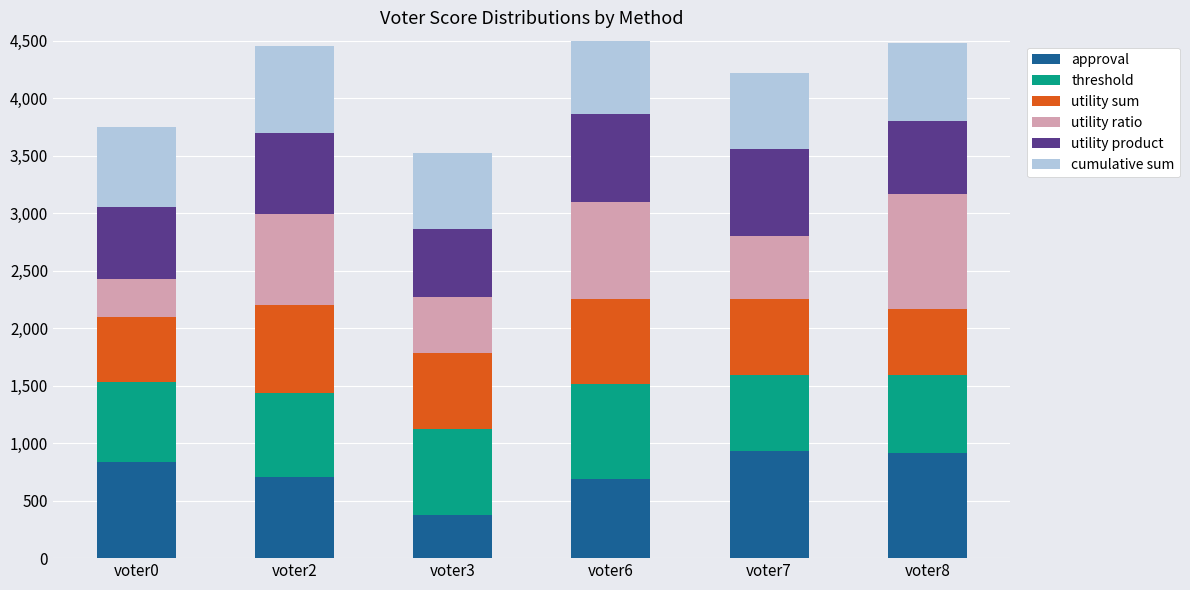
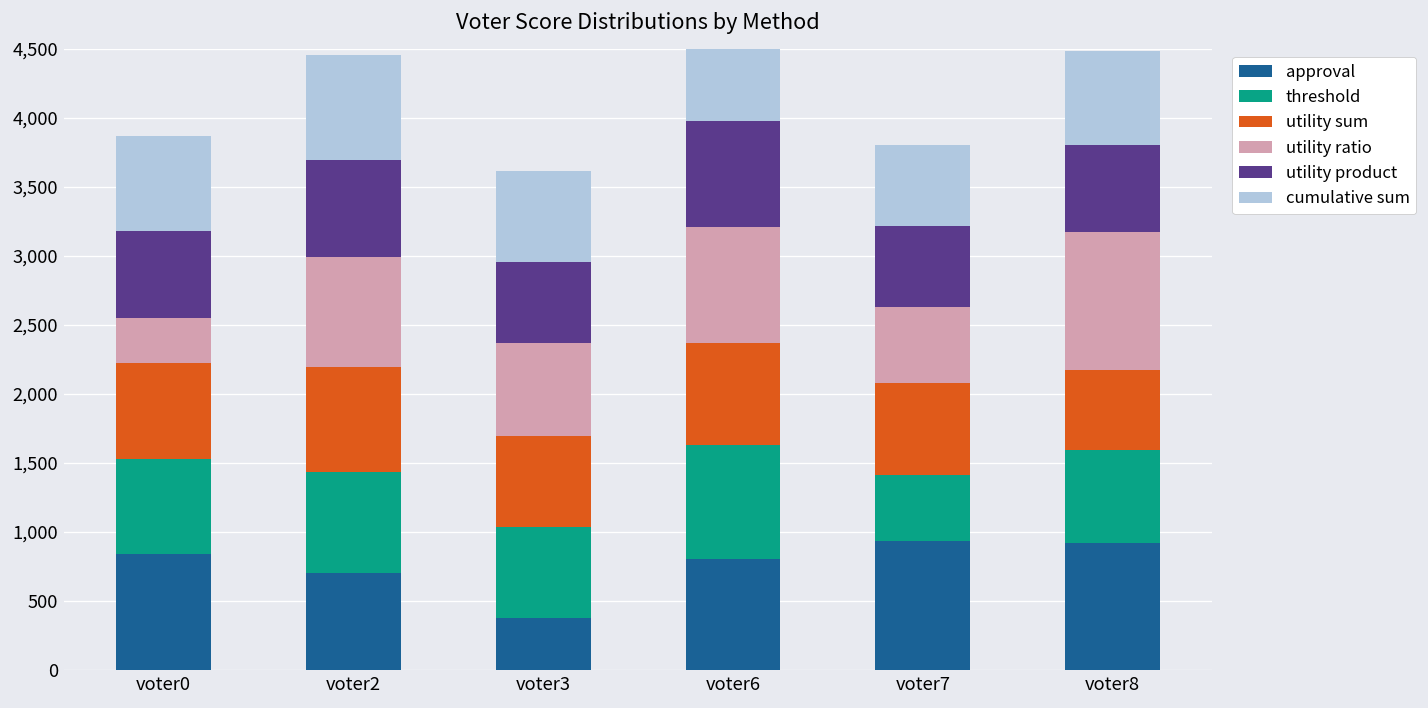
  {
    "approval": {
      "voter0": "840",
      "voter2": "700",
      "voter3": "380",
-     "voter6": "690",
+     "voter6": "800",
      "voter7": "930",
      "voter8": "920"
    },
    "threshold": {
      "voter0": "690",
      "voter2": "730",
-     "voter3": "750",
+     "voter3": "660",
      "voter6": "830",
-     "voter7": "660",
+     "voter7": "480",
      "voter8": "680"
    },
    "utility sum": {
-     "voter0": "570",
+     "voter0": "690",
      "voter2": "760",
      "voter3": "660",
      "voter6": "740",
      "voter7": "660",
      "voter8": "570"
    },
    "utility ratio": {
      "voter0": "330",
      "voter2": "790",
-     "voter3": "490",
+     "voter3": "670",
      "voter6": "840",
      "voter7": "550",
      "voter8": "1,000"
    },
    "utility product": {
      "voter0": "630",
      "voter2": "700",
      "voter3": "590",
      "voter6": "770",
-     "voter7": "750",
+     "voter7": "590",
      "voter8": "630"
    },
    "cumulative sum": {
      "voter0": "690",
      "voter2": "760",
      "voter3": "660",
-     "voter7": "660",
+     "voter7": "580",
      "voter8": "680"
    }
  }
